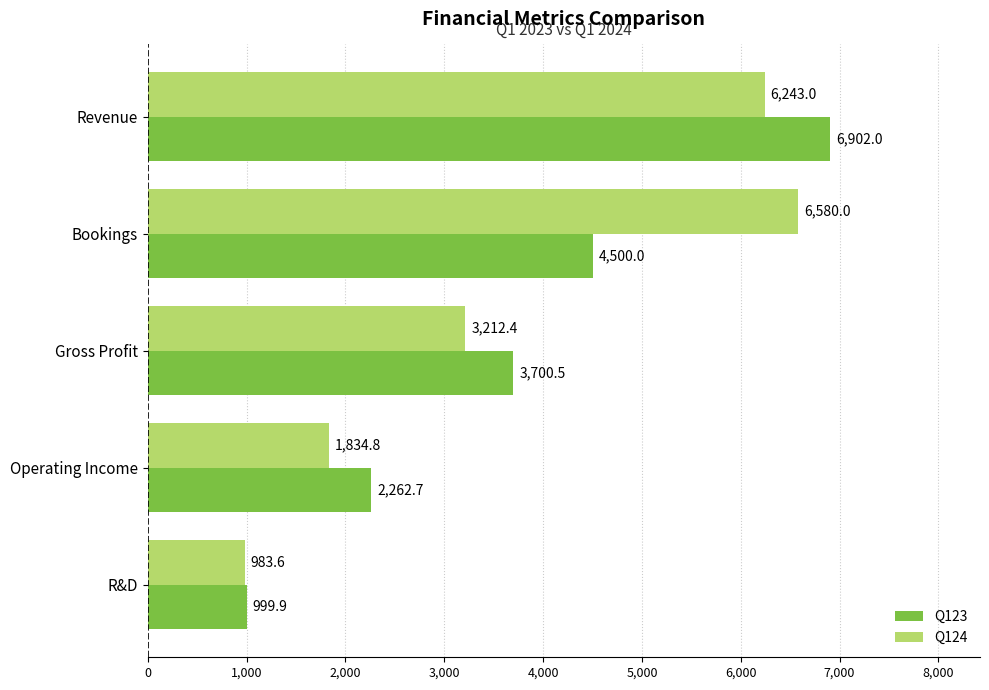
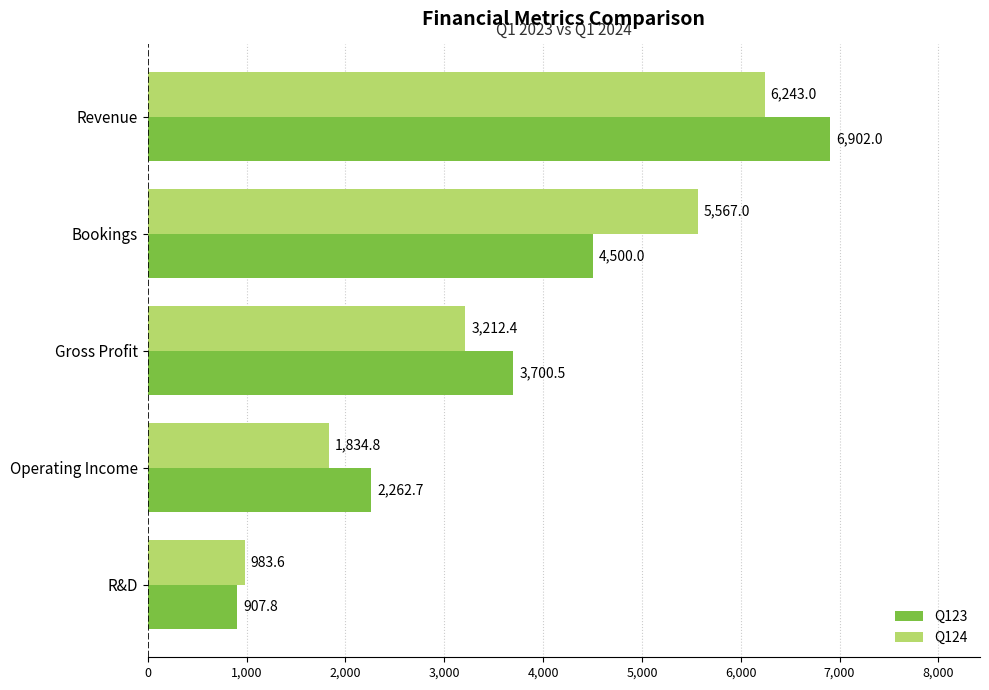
  {
    "Q123": {
      "Revenue": "6,902.0",
      "Bookings": "4,500.0",
      "Gross Profit": "3,700.5",
      "Operating Income": "2,262.7",
-     "R&D": "999.9"
+     "R&D": "907.8"
    },
    "Q124": {
      "Revenue": "6,243.0",
-     "Bookings": "6,580.0",
+     "Bookings": "5,567.0",
      "Gross Profit": "3,212.4",
      "Operating Income": "1,834.8",
      "R&D": "983.6"
    }
  }
